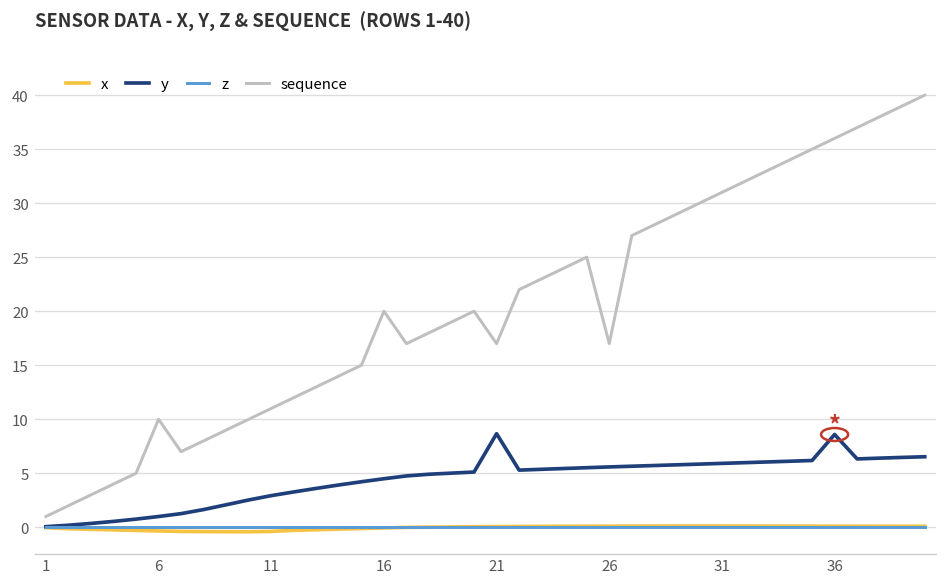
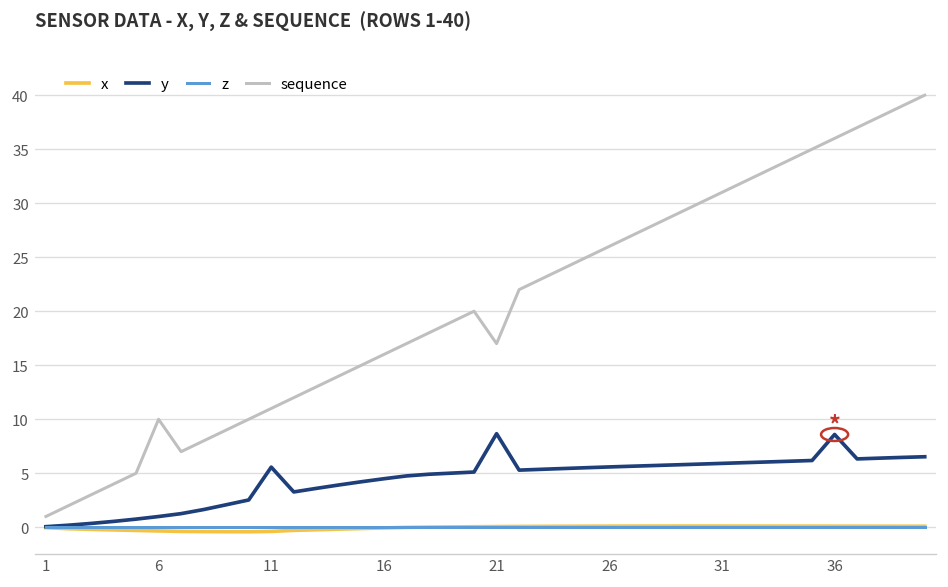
  {
    "x": {
      "6": 0,
      "11": 0
    },
    "y": {
      "6": 1,
-     "11": 3,
+     "11": 6,
      "16": 4,
      "21": 9,
      "26": 6,
      "31": 6,
      "36": 9
    },
    "z": {
      "6": 0,
      "11": 0
    },
    "sequence": {
      "1": 1,
      "6": 10,
      "11": 11,
-     "16": 20,
+     "16": 16,
      "21": 17,
-     "26": 17,
+     "26": 26,
      "31": 31,
      "36": 36
    }
  }
